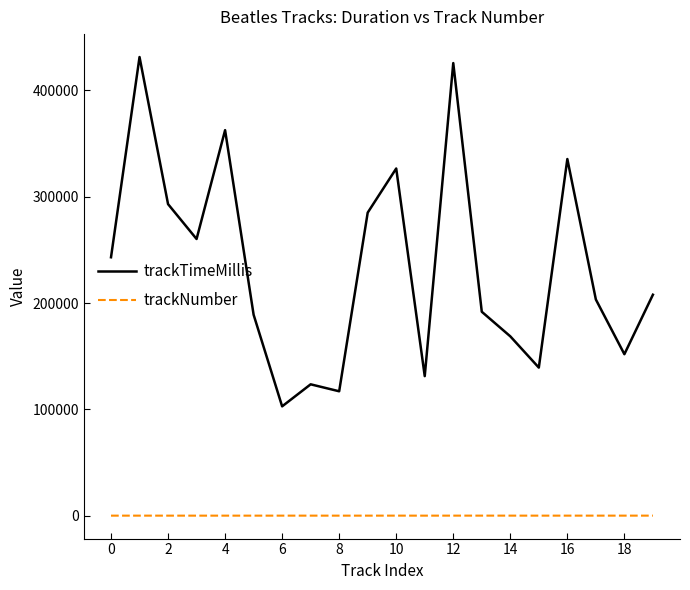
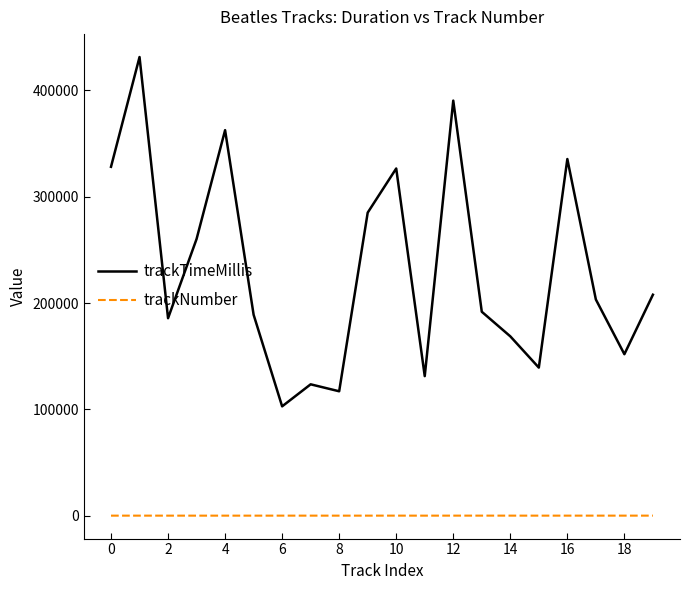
  {
    "trackTimeMillis": {
-     "0": 243000,
-     "2": 293000,
+     "0": 328000,
+     "2": 186000,
      "4": 363000,
      "6": 103000,
      "8": 117000,
      "10": 327000,
-     "12": 426000,
+     "12": 390000,
      "14": 169000,
      "16": 335000,
      "18": 152000
    },
    "trackNumber": {
      "0": 0,
      "2": 0,
      "4": 0,
      "6": 0,
      "8": 0,
      "10": 0,
      "12": 0,
      "14": 0,
      "16": 0,
      "18": 0
    }
  }
